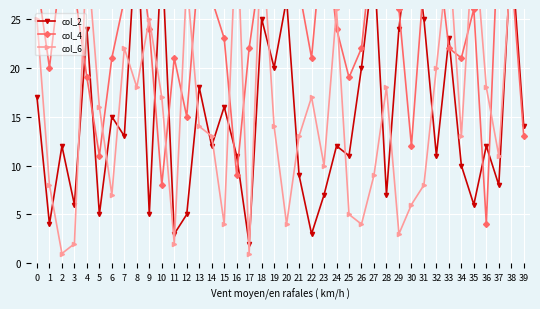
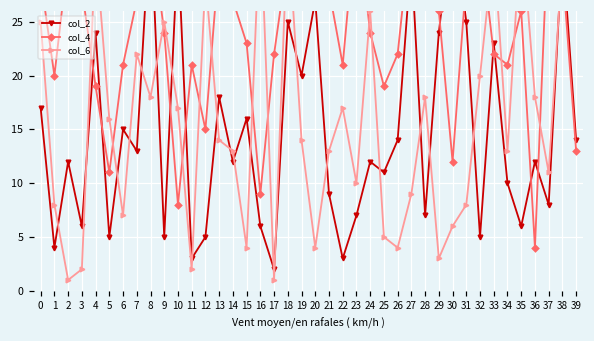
  {
    "col_2": {
      "0": 17,
      "1": 4,
      "2": 12,
      "3": 6,
      "4": 24,
      "5": 5,
      "6": 15,
      "7": 13,
      "9": 5,
      "11": 3,
      "12": 5,
      "13": 18,
      "14": 12,
      "15": 16,
-     "16": 11,
+     "16": 6,
      "17": 2,
      "18": 25,
      "19": 20,
      "21": 9,
      "22": 3,
      "23": 7,
      "24": 12,
      "25": 11,
-     "26": 20,
+     "26": 14,
      "28": 7,
      "29": 24,
      "31": 25,
-     "32": 11,
+     "32": 5,
      "33": 23,
      "34": 10,
      "35": 6,
      "36": 12,
      "37": 8,
      "39": 14
    },
    "col_4": {
      "1": 20,
      "4": 19,
      "5": 11,
      "6": 21,
      "9": 24,
      "10": 8,
      "11": 21,
      "12": 15,
      "15": 23,
      "16": 9,
      "17": 22,
      "22": 21,
      "24": 24,
      "25": 19,
      "26": 22,
      "29": 26,
      "30": 12,
      "33": 22,
      "34": 21,
      "35": 26,
      "36": 4,
      "39": 13
    },
    "col_6": {
      "1": 8,
      "2": 1,
      "3": 2,
      "5": 16,
      "6": 7,
      "7": 22,
      "8": 18,
      "9": 25,
      "10": 17,
      "11": 2,
      "13": 14,
      "14": 13,
      "15": 4,
      "17": 1,
      "19": 14,
      "20": 4,
      "21": 13,
      "22": 17,
      "23": 10,
      "24": 26,
      "25": 5,
      "26": 4,
      "27": 9,
      "28": 18,
      "29": 3,
      "30": 6,
      "31": 8,
      "32": 20,
      "34": 13,
      "36": 18,
      "37": 11
    }
  }
